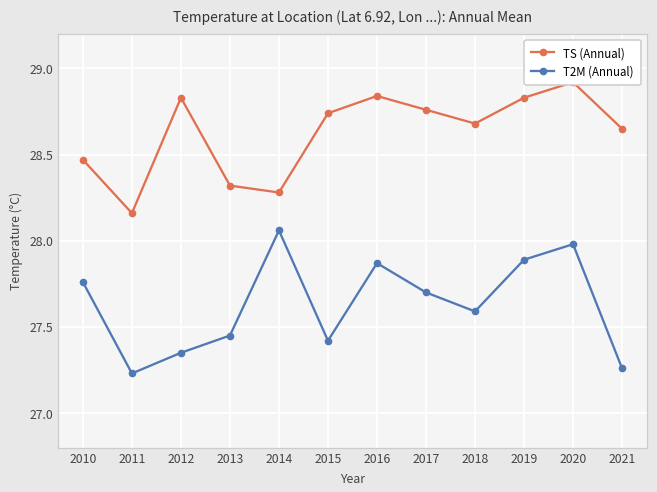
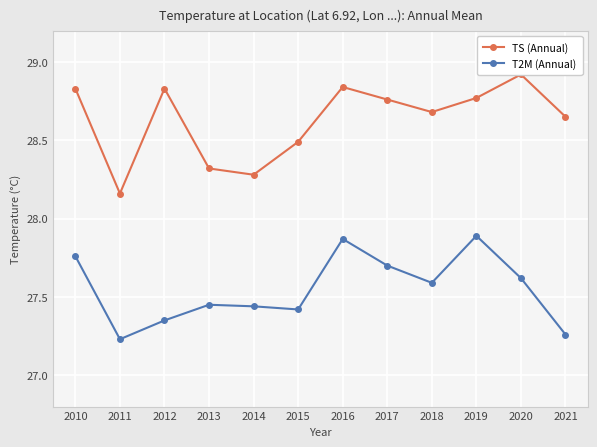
  {
    "TS (Annual)": {
-     "2010": 28.47,
+     "2010": 28.83,
      "2011": 28.16,
      "2012": 28.83,
      "2013": 28.32,
      "2014": 28.28,
-     "2015": 28.74,
+     "2015": 28.49,
      "2016": 28.84,
      "2017": 28.76,
      "2018": 28.68,
-     "2019": 28.83,
+     "2019": 28.77,
      "2021": 28.65
    },
    "T2M (Annual)": {
      "2010": 27.76,
      "2011": 27.23,
      "2012": 27.35,
      "2013": 27.45,
-     "2014": 28.06,
+     "2014": 27.44,
      "2015": 27.42,
      "2016": 27.87,
      "2017": 27.70,
      "2018": 27.59,
      "2019": 27.89,
-     "2020": 27.98,
+     "2020": 27.62,
      "2021": 27.26
    }
  }
